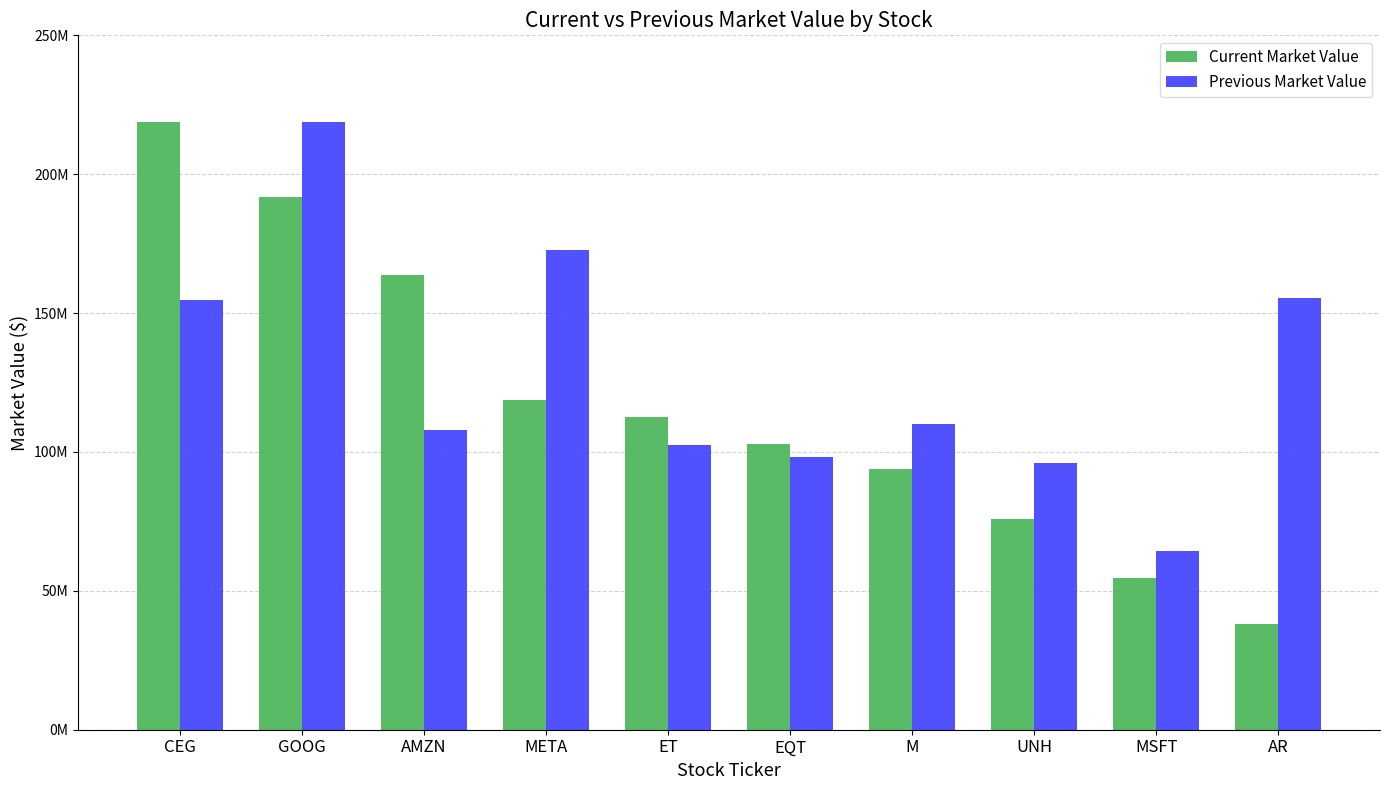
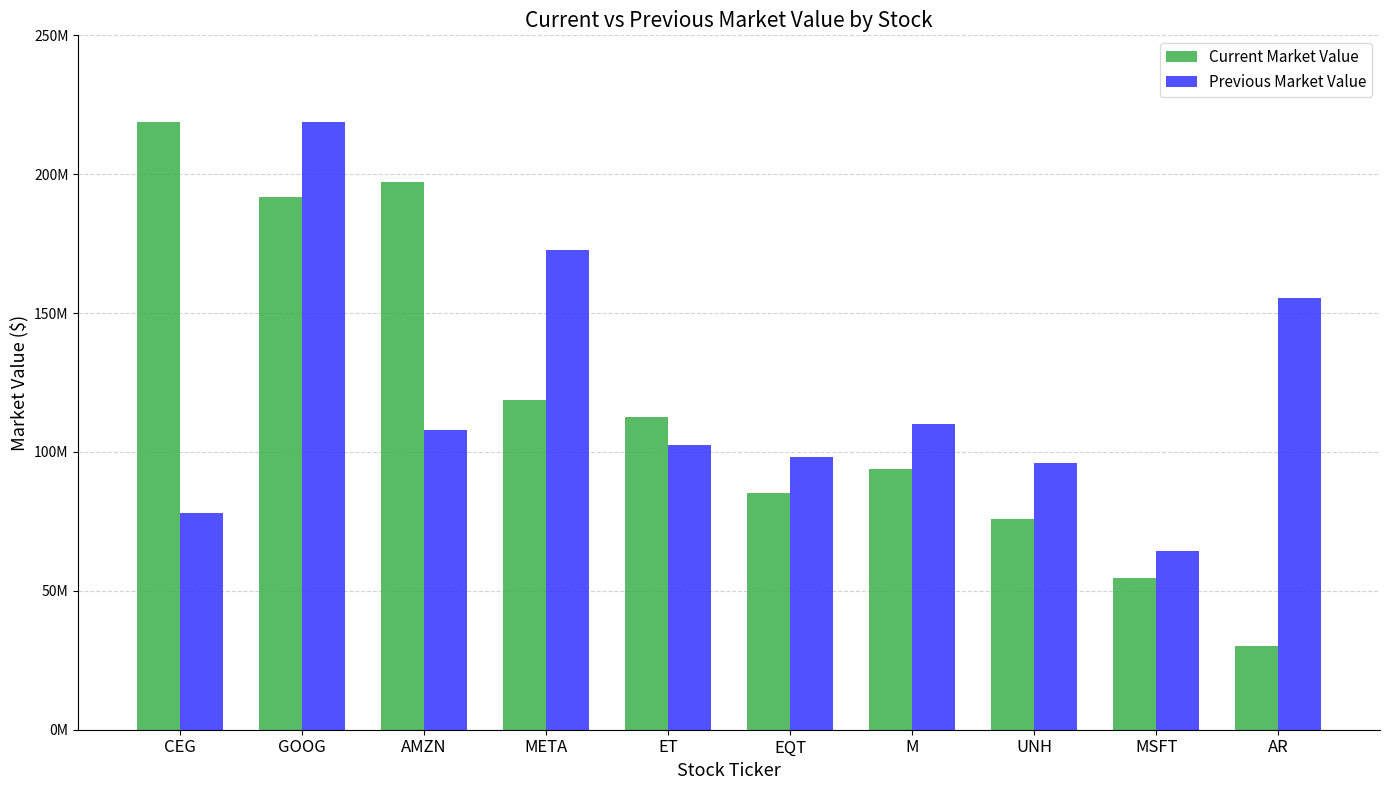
  {
    "Current Market Value": {
      "CEG": 219000000,
      "GOOG": 192000000,
-     "AMZN": 164000000,
+     "AMZN": 197000000,
      "META": 119000000,
      "ET": 113000000,
-     "EQT": 103000000,
+     "EQT": 85000000,
      "M": 94000000,
      "UNH": 76000000,
      "MSFT": 55000000,
-     "AR": 38000000
+     "AR": 30000000
    },
    "Previous Market Value": {
-     "CEG": 155000000,
+     "CEG": 78000000,
      "GOOG": 219000000,
      "AMZN": 108000000,
      "META": 173000000,
      "ET": 102000000,
      "EQT": 98000000,
      "M": 110000000,
      "UNH": 96000000,
      "MSFT": 64000000,
      "AR": 155000000
    }
  }
